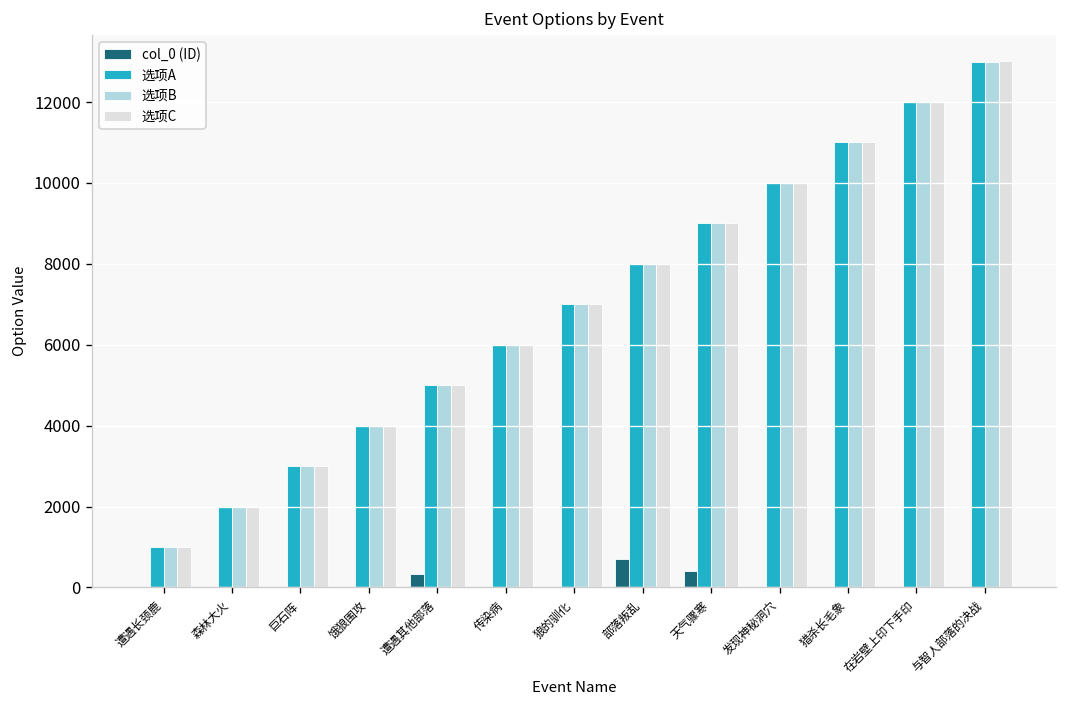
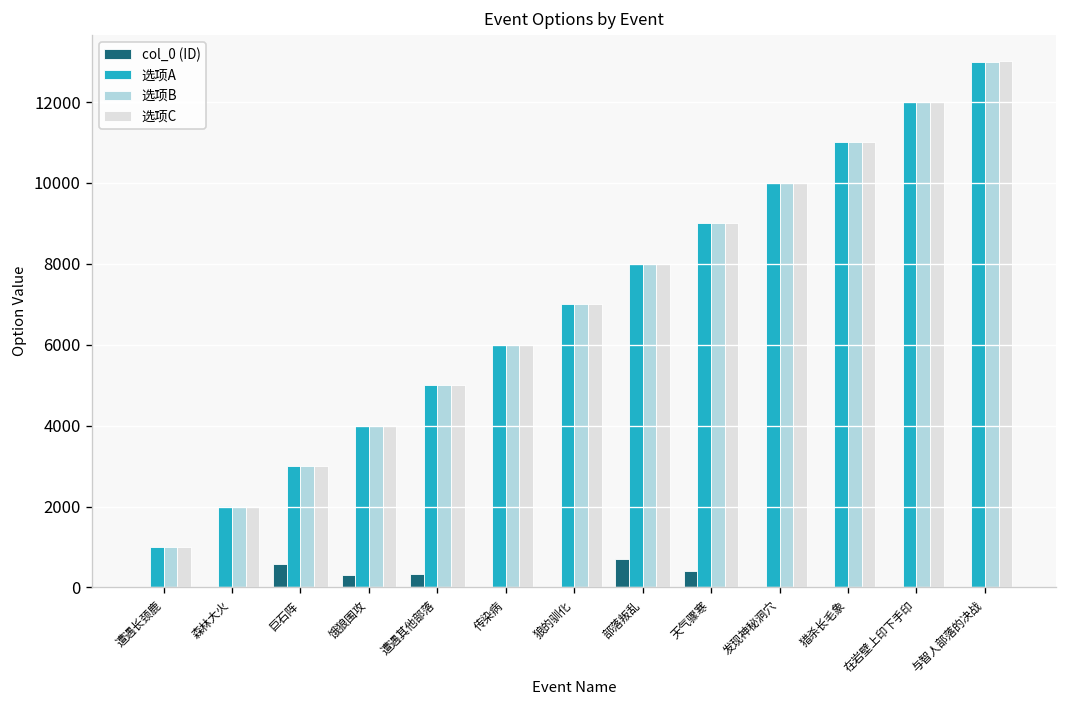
  {
    "col_0 (ID)": {
-     "巨石阵": 0,
-     "饿狼围攻": 0,
+     "巨石阵": 600,
+     "饿狼围攻": 300,
      "遭遇其他部落": 300,
      "部落叛乱": 700,
      "天气骤寒": 400
    },
    "选项A": {
      "遭遇长颈鹿": 1000,
      "森林大火": 2000,
      "巨石阵": 3000,
      "饿狼围攻": 4000,
      "遭遇其他部落": 5000,
      "传染病": 6000,
      "狼的驯化": 7000,
      "部落叛乱": 8000,
      "天气骤寒": 9000,
      "发现神秘洞穴": 10000,
      "猎杀长毛象": 11000,
      "在岩壁上印下手印": 12000,
      "与智人部落的决战": 13000
    }
  }
